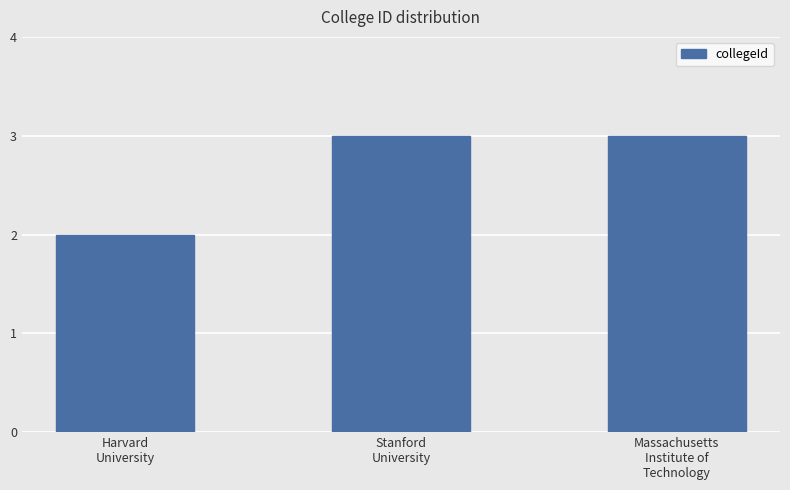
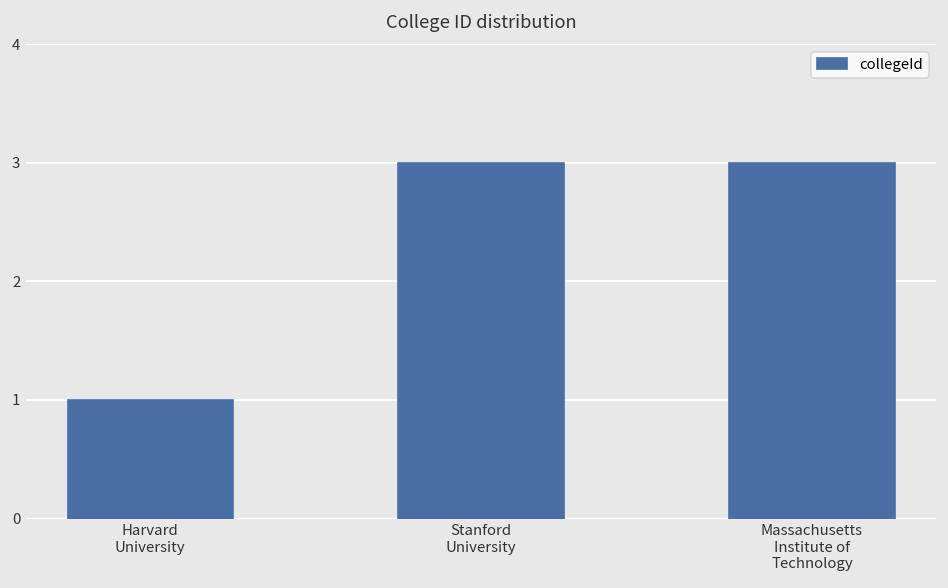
  {
-   "Harvard University": 2,
+   "Harvard University": 1,
    "Stanford University": 3,
    "Massachusetts Institute of Technology": 3
  }
